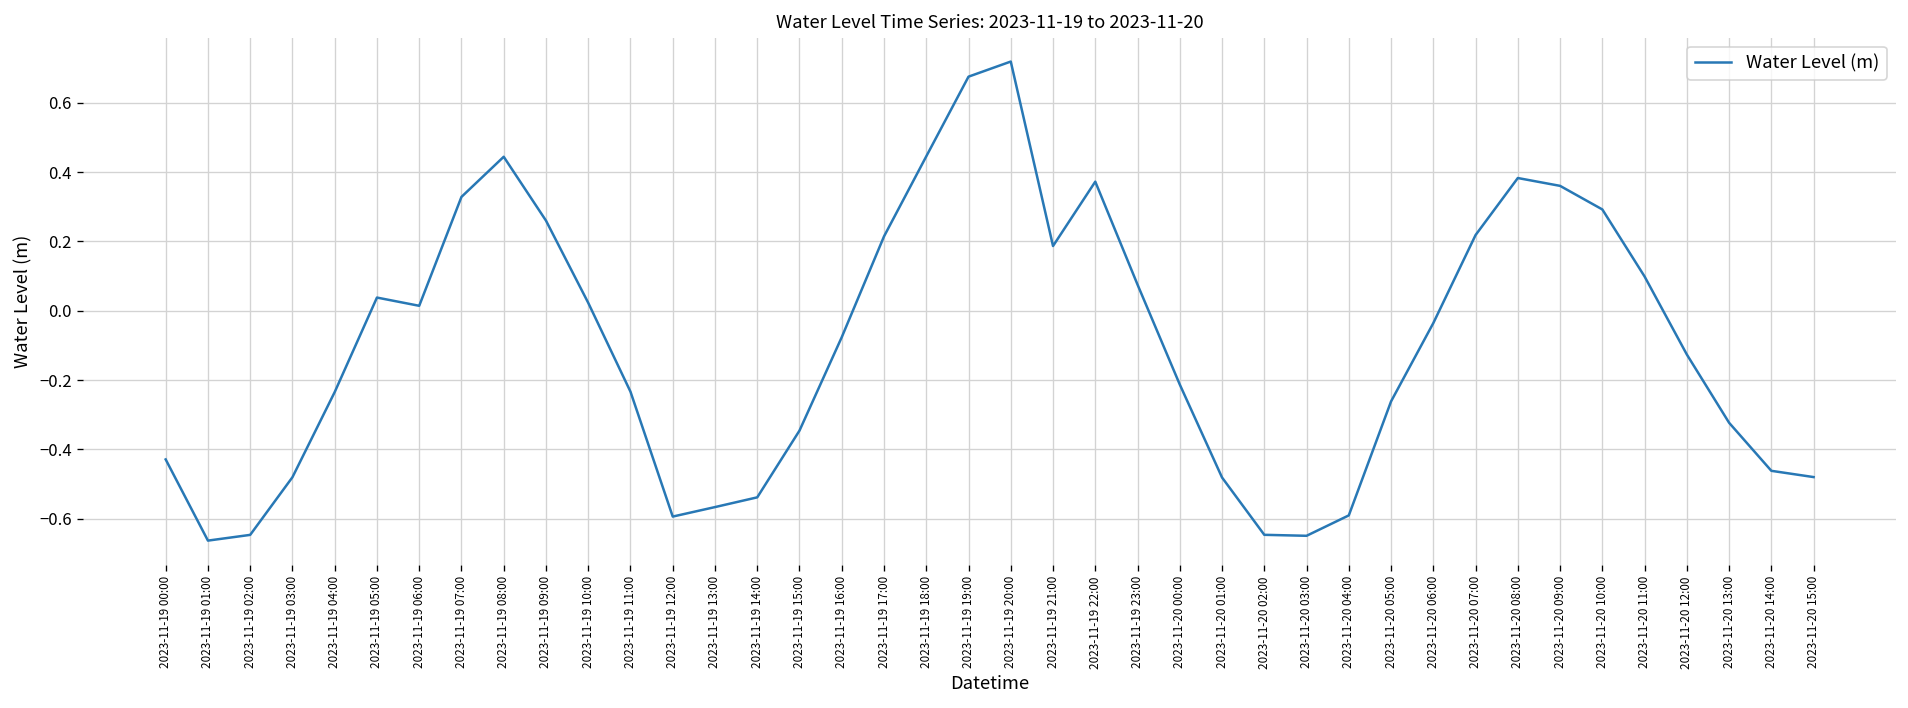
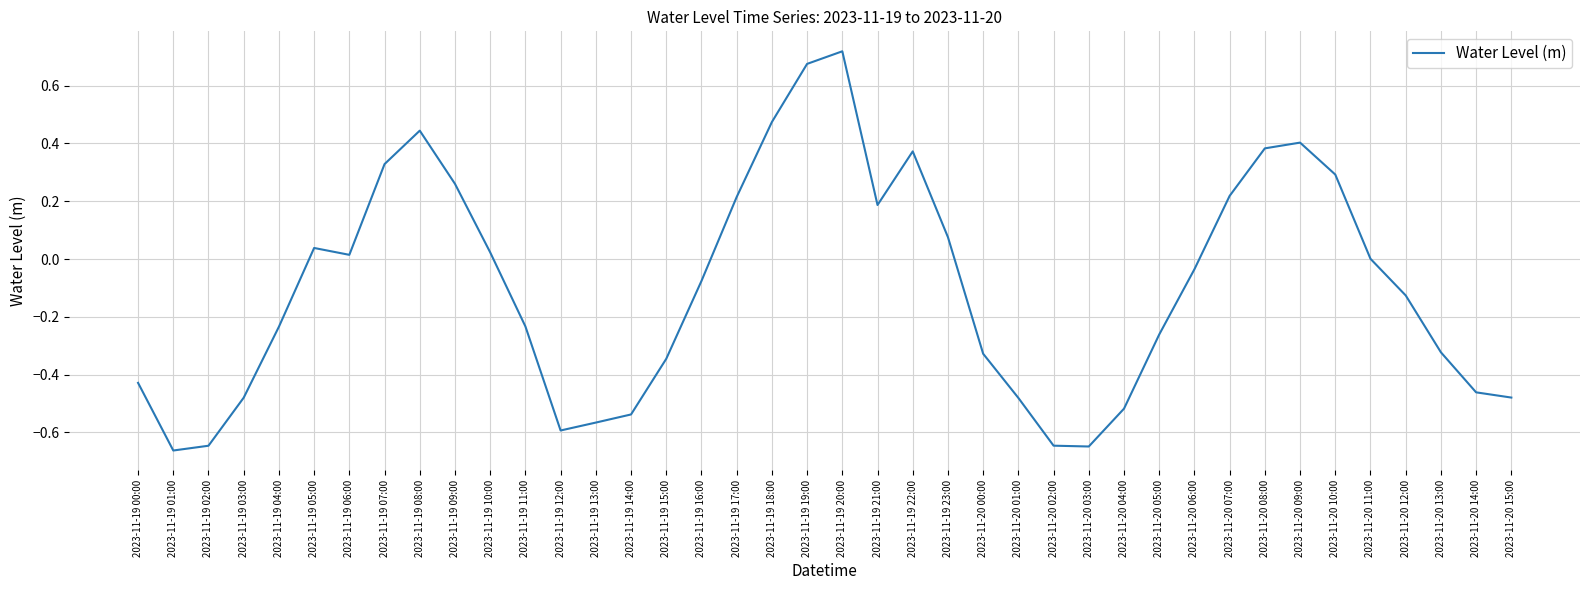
  {
    "2023-11-19 00:00": -0.43,
    "2023-11-19 01:00": -0.66,
    "2023-11-19 02:00": -0.65,
    "2023-11-19 03:00": -0.48,
    "2023-11-19 04:00": -0.23,
    "2023-11-19 05:00": 0.04,
    "2023-11-19 06:00": 0.01,
    "2023-11-19 07:00": 0.33,
    "2023-11-19 08:00": 0.44,
    "2023-11-19 09:00": 0.26,
    "2023-11-19 10:00": 0.02,
    "2023-11-19 11:00": -0.23,
    "2023-11-19 12:00": -0.59,
    "2023-11-19 13:00": -0.57,
    "2023-11-19 14:00": -0.54,
    "2023-11-19 15:00": -0.35,
    "2023-11-19 16:00": -0.08,
    "2023-11-19 17:00": 0.21,
-   "2023-11-19 18:00": 0.45,
+   "2023-11-19 18:00": 0.47,
    "2023-11-19 19:00": 0.68,
    "2023-11-19 20:00": 0.72,
    "2023-11-19 21:00": 0.19,
    "2023-11-19 22:00": 0.37,
    "2023-11-19 23:00": 0.08,
-   "2023-11-20 00:00": -0.21,
+   "2023-11-20 00:00": -0.33,
    "2023-11-20 01:00": -0.48,
    "2023-11-20 02:00": -0.65,
    "2023-11-20 03:00": -0.65,
-   "2023-11-20 04:00": -0.59,
+   "2023-11-20 04:00": -0.52,
    "2023-11-20 05:00": -0.26,
    "2023-11-20 06:00": -0.04,
    "2023-11-20 07:00": 0.22,
    "2023-11-20 08:00": 0.38,
-   "2023-11-20 09:00": 0.36,
+   "2023-11-20 09:00": 0.40,
    "2023-11-20 10:00": 0.29,
-   "2023-11-20 11:00": 0.10,
+   "2023-11-20 11:00": 0.00,
    "2023-11-20 12:00": -0.13,
    "2023-11-20 13:00": -0.32,
    "2023-11-20 14:00": -0.46,
    "2023-11-20 15:00": -0.48
  }
